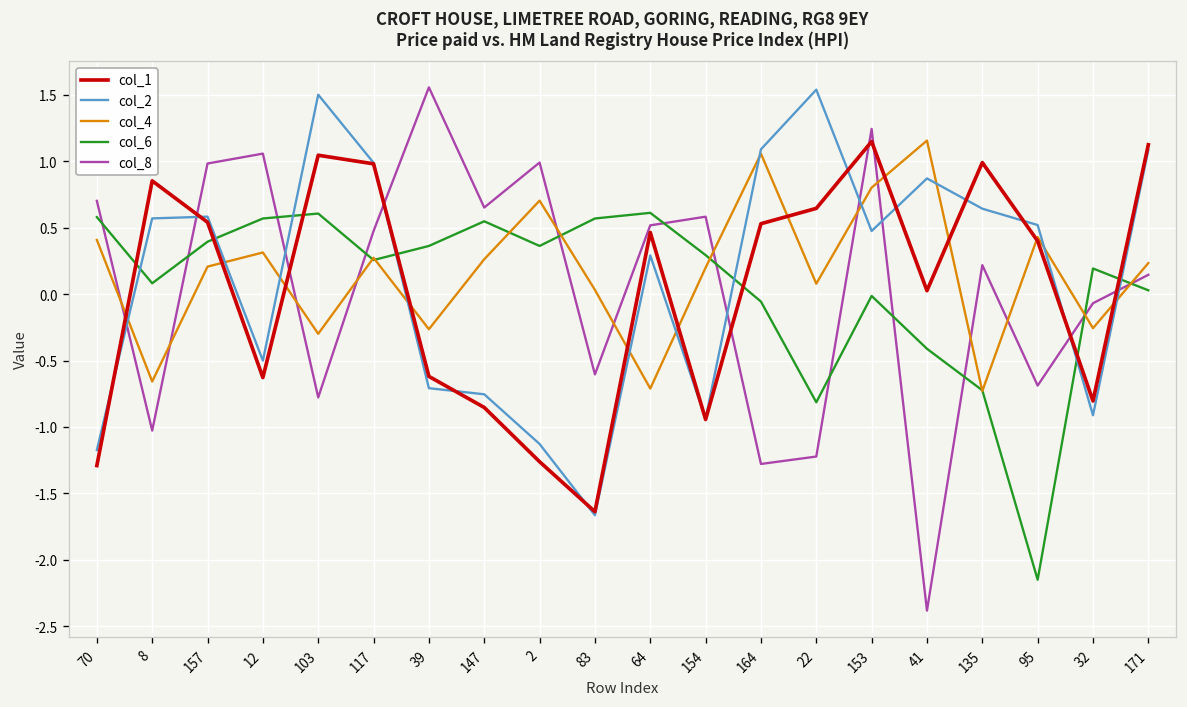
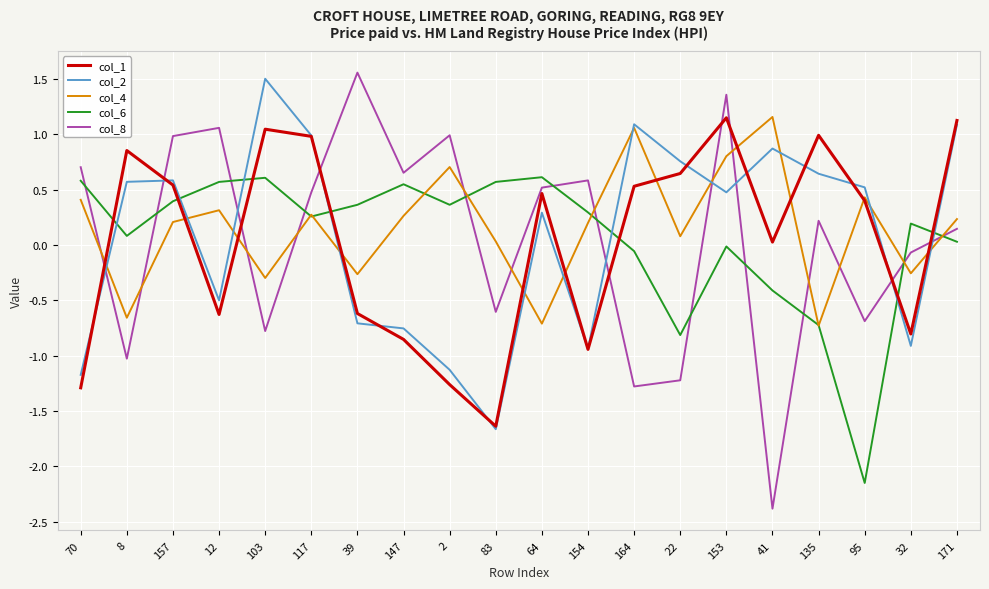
  {
    "col_1": {
      "70": -1.29,
      "8": 0.85,
      "157": 0.54,
      "12": -0.63,
      "103": 1.05,
      "39": -0.62,
      "147": -0.85,
      "2": -1.26,
      "83": -1.64,
      "64": 0.47,
      "164": 0.53,
      "22": 0.65,
      "153": 1.15,
      "41": 0.03,
      "135": 0.99,
      "95": 0.40,
      "32": -0.80,
      "171": 1.13
    },
    "col_2": {
      "70": -1.17,
      "8": 0.57,
      "157": 0.58,
      "12": -0.50,
      "103": 1.50,
      "39": -0.71,
      "147": -0.75,
      "2": -1.13,
      "83": -1.66,
      "64": 0.29,
      "164": 1.09,
-     "22": 1.54,
+     "22": 0.76,
      "153": 0.48,
      "41": 0.87,
      "135": 0.64,
      "95": 0.52,
      "32": -0.91,
      "171": 1.09
    },
    "col_4": {
      "70": 0.41,
      "8": -0.66,
      "157": 0.21,
      "12": 0.31,
      "103": -0.30,
      "39": -0.26,
      "147": 0.26,
      "2": 0.70,
      "83": 0.03,
      "64": -0.71,
      "154": 0.20,
      "164": 1.06,
      "22": 0.08,
      "153": 0.80,
      "41": 1.16,
      "95": 0.43,
      "32": -0.26,
      "171": 0.23
    },
    "col_6": {
      "70": 0.58,
      "8": 0.08,
      "157": 0.40,
      "12": 0.57,
      "103": 0.61,
      "39": 0.36,
      "147": 0.55,
      "2": 0.36,
      "83": 0.57,
      "64": 0.61,
      "154": 0.29,
      "164": -0.06,
      "22": -0.81,
      "153": -0.01,
      "41": -0.41,
      "95": -2.15,
      "32": 0.19,
      "171": 0.03
    },
    "col_8": {
      "70": 0.70,
      "8": -1.03,
      "157": 0.98,
      "12": 1.06,
      "103": -0.78,
      "117": 0.48,
      "39": 1.56,
      "147": 0.65,
      "2": 0.99,
      "83": -0.60,
      "64": 0.52,
      "154": 0.58,
      "164": -1.28,
      "22": -1.22,
-     "153": 1.24,
+     "153": 1.36,
      "41": -2.38,
      "135": 0.22,
      "95": -0.69,
      "32": -0.07,
      "171": 0.15
    }
  }
